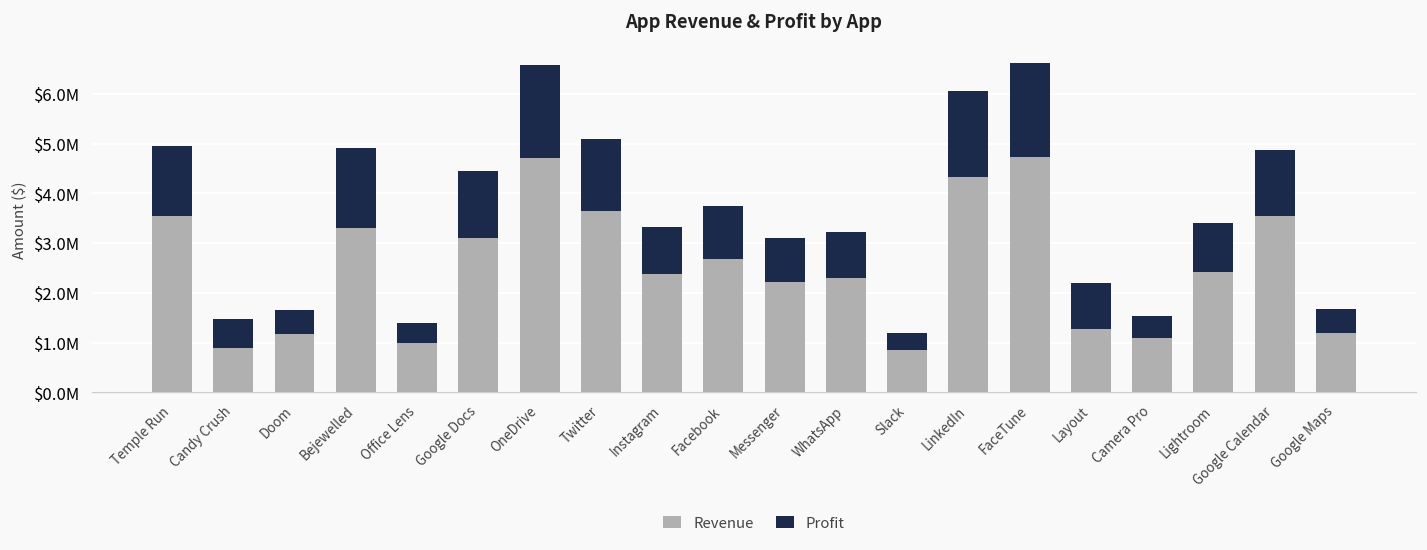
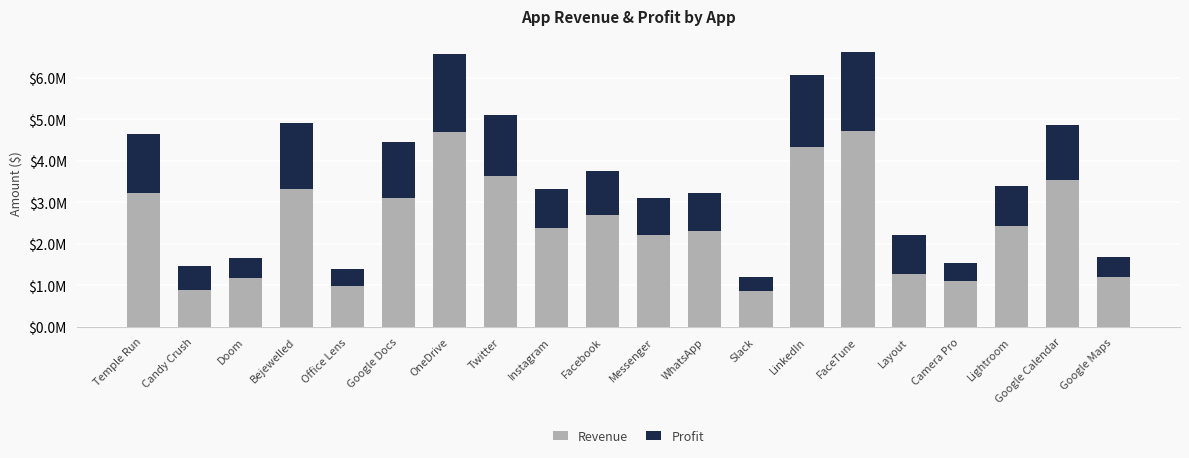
  {
    "Revenue": {
-     "Temple Run": "$3500000",
+     "Temple Run": "$3200000",
      "Candy Crush": "$900000",
      "Doom": "$1200000",
      "Bejewelled": "$3300000",
      "Office Lens": "$1000000",
      "Google Docs": "$3100000",
      "OneDrive": "$4700000",
      "Twitter": "$3600000",
      "Instagram": "$2400000",
      "Facebook": "$2700000",
      "Messenger": "$2200000",
      "WhatsApp": "$2300000",
      "Slack": "$900000",
      "LinkedIn": "$4300000",
      "FaceTune": "$4700000",
      "Layout": "$1300000",
      "Camera Pro": "$1100000",
      "Lightroom": "$2400000",
      "Google Calendar": "$3500000",
      "Google Maps": "$1200000"
    },
    "Profit": {
      "Temple Run": "$1400000",
      "Candy Crush": "$600000",
      "Doom": "$500000",
      "Bejewelled": "$1600000",
      "Office Lens": "$400000",
      "Google Docs": "$1400000",
      "OneDrive": "$1900000",
      "Twitter": "$1500000",
      "Instagram": "$1000000",
      "Facebook": "$1100000",
      "Messenger": "$900000",
      "WhatsApp": "$900000",
      "Slack": "$300000",
      "LinkedIn": "$1700000",
      "FaceTune": "$1900000",
      "Layout": "$900000",
      "Camera Pro": "$400000",
      "Lightroom": "$1000000",
      "Google Calendar": "$1300000",
      "Google Maps": "$500000"
    }
  }
